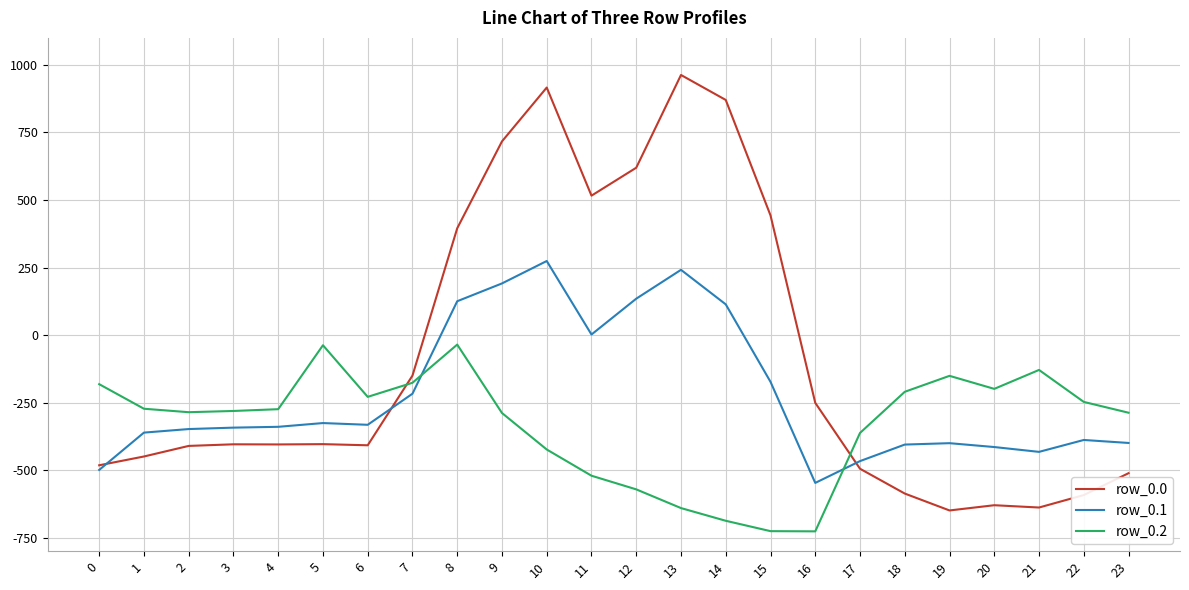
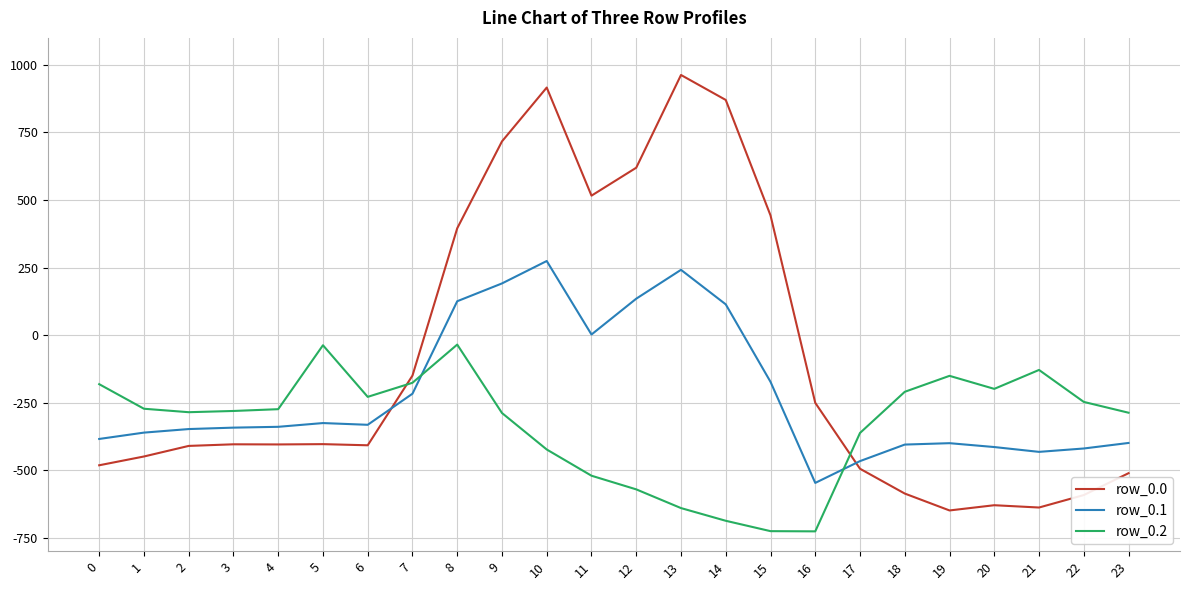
  {
    "row_0.0": {
      "0": -480,
      "1": -450,
      "2": -410,
      "3": -400,
      "4": -400,
      "5": -400,
      "6": -410,
      "7": -150,
      "8": 400,
      "9": 720,
      "10": 920,
      "11": 520,
      "12": 620,
      "13": 960,
      "14": 870,
      "15": 440,
      "16": -250,
      "17": -490,
      "18": -590,
      "19": -650,
      "20": -630,
      "21": -640,
      "23": -510
    },
    "row_0.1": {
-     "0": -500,
+     "0": -380,
      "1": -360,
      "2": -350,
      "3": -340,
      "4": -340,
      "5": -330,
      "6": -330,
      "7": -220,
      "8": 130,
      "9": 190,
      "10": 270,
      "11": 0,
      "12": 130,
      "13": 240,
      "14": 110,
      "15": -170,
      "16": -550,
      "17": -470,
      "18": -410,
      "19": -400,
      "20": -410,
      "21": -430,
-     "22": -390,
+     "22": -420,
      "23": -400
    },
    "row_0.2": {
      "0": -180,
      "1": -270,
      "2": -290,
      "3": -280,
      "4": -270,
      "5": -40,
      "6": -230,
      "7": -180,
      "8": -40,
      "9": -290,
      "10": -420,
      "11": -520,
      "12": -570,
      "13": -640,
      "14": -690,
      "15": -730,
      "16": -730,
      "17": -360,
      "18": -210,
      "19": -150,
      "20": -200,
      "21": -130,
      "22": -250,
      "23": -290
    }
  }
